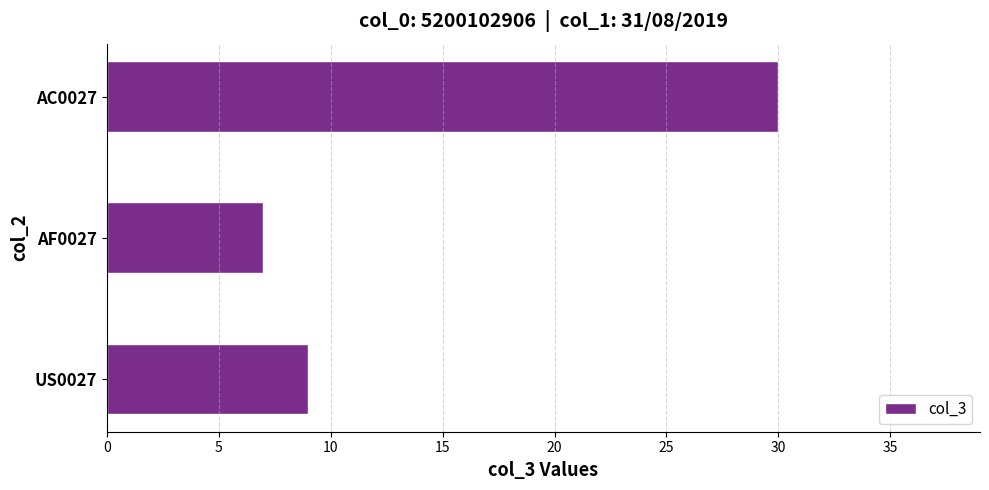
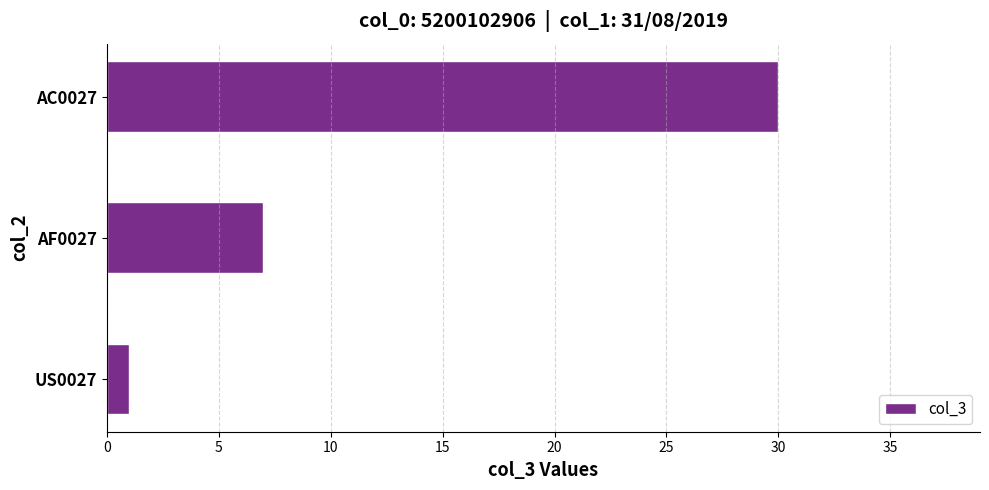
  {
    "AC0027": 30,
    "AF0027": 7,
-   "US0027": 9
+   "US0027": 1
  }
